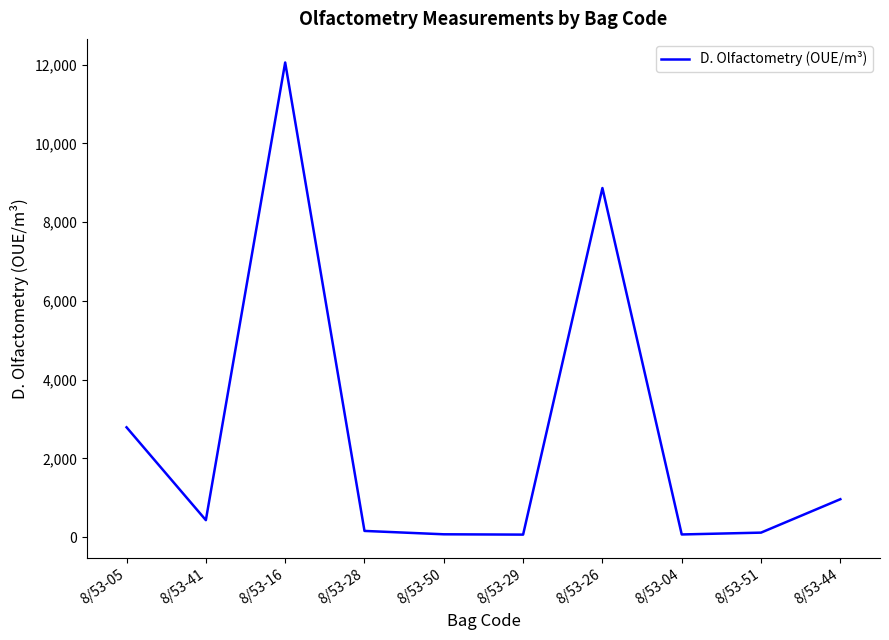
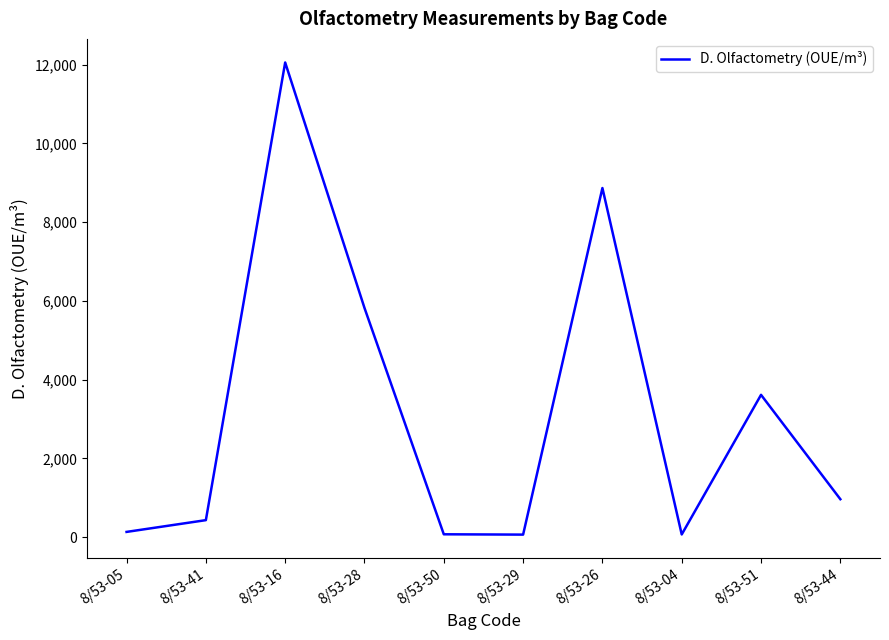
  {
-   "8/53-05": "2,800",
+   "8/53-05": "100",
    "8/53-41": "400",
    "8/53-16": "12,100",
-   "8/53-28": "200",
+   "8/53-28": "5,800",
    "8/53-50": "100",
    "8/53-29": "100",
    "8/53-26": "8,900",
    "8/53-04": "100",
-   "8/53-51": "100",
+   "8/53-51": "3,600",
    "8/53-44": "1,000"
  }
